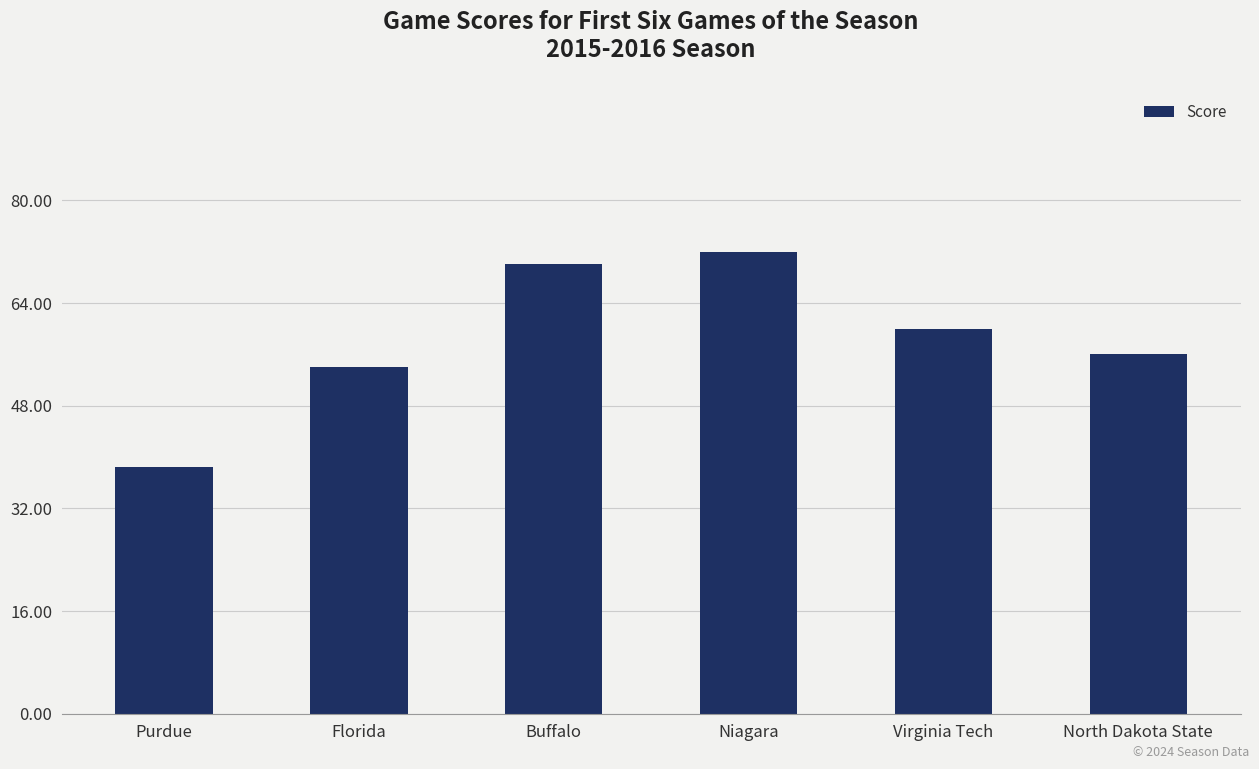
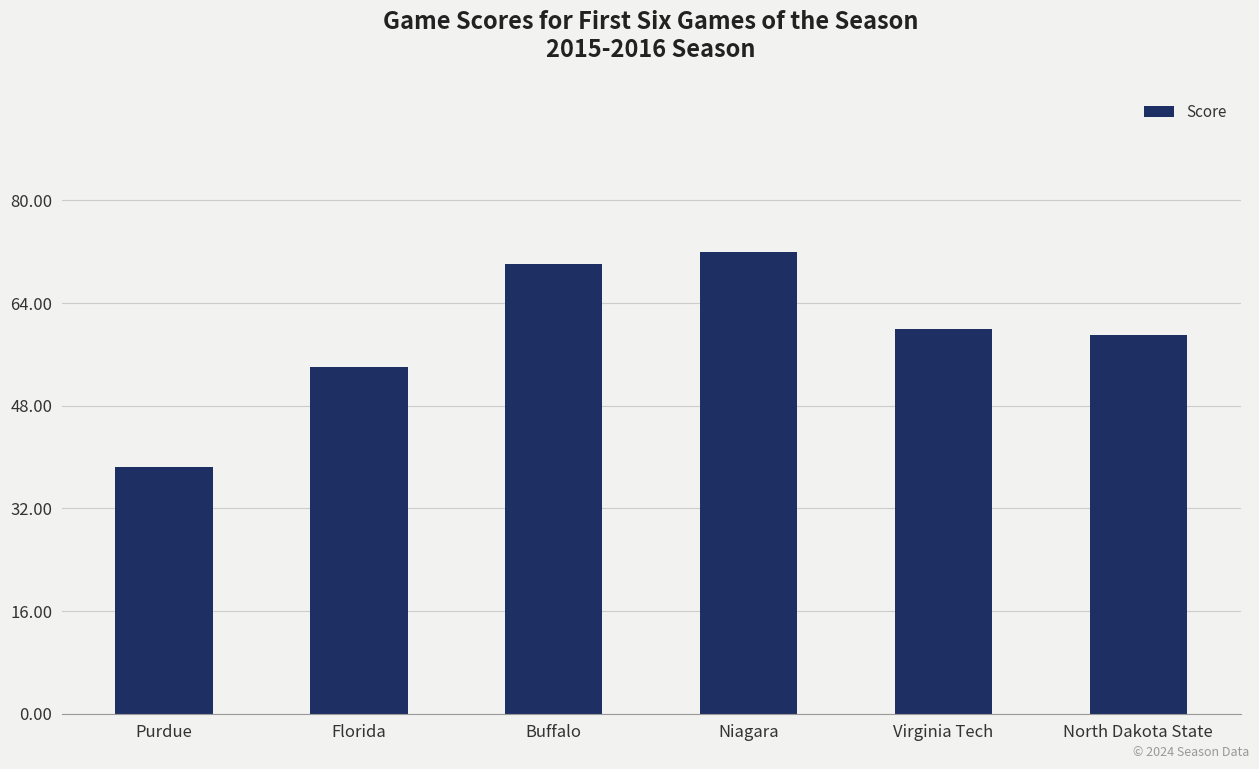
  {
    "Purdue": 39,
    "Florida": 54,
    "Buffalo": 70,
    "Niagara": 72,
    "Virginia Tech": 60,
-   "North Dakota State": 56
+   "North Dakota State": 59
  }
